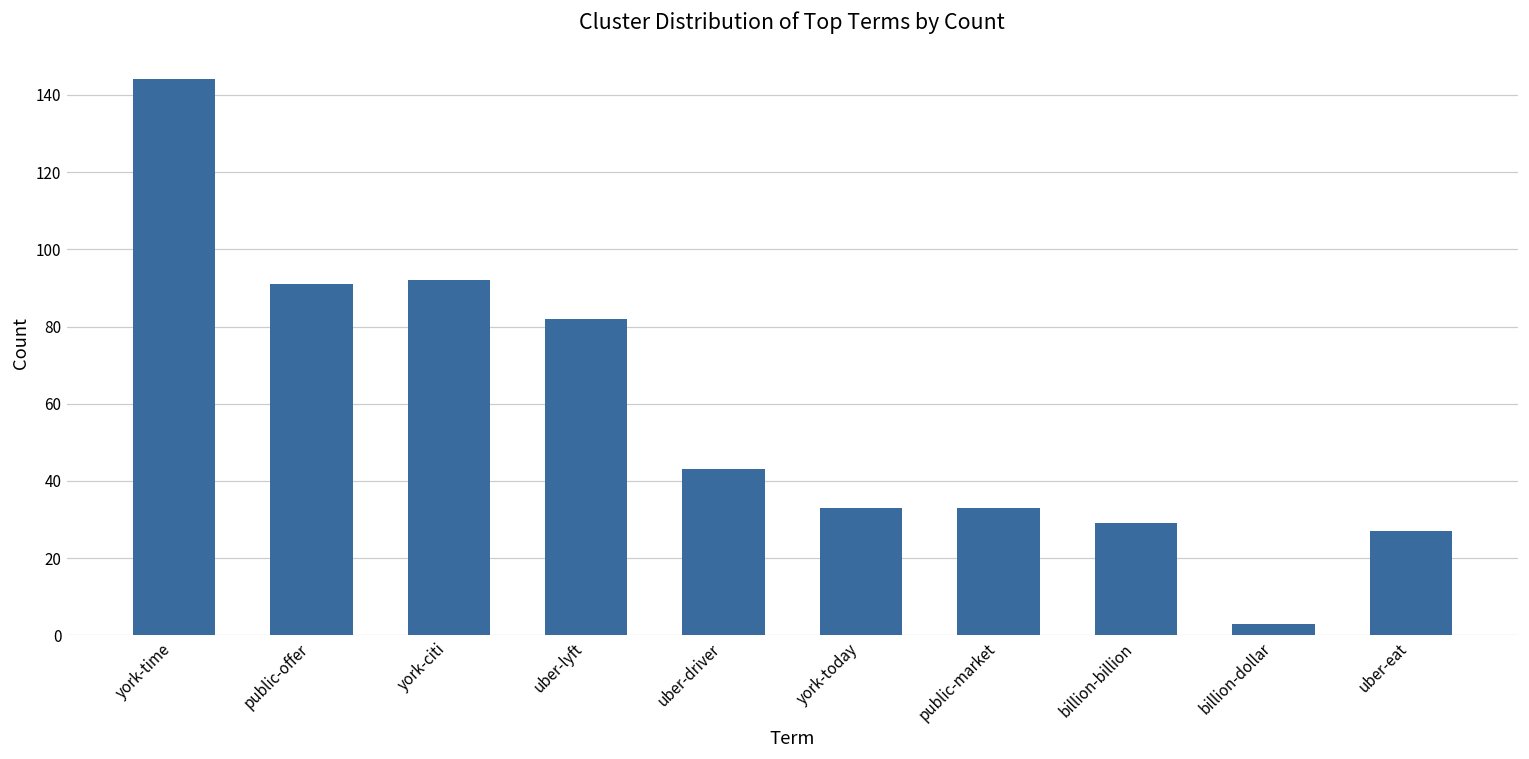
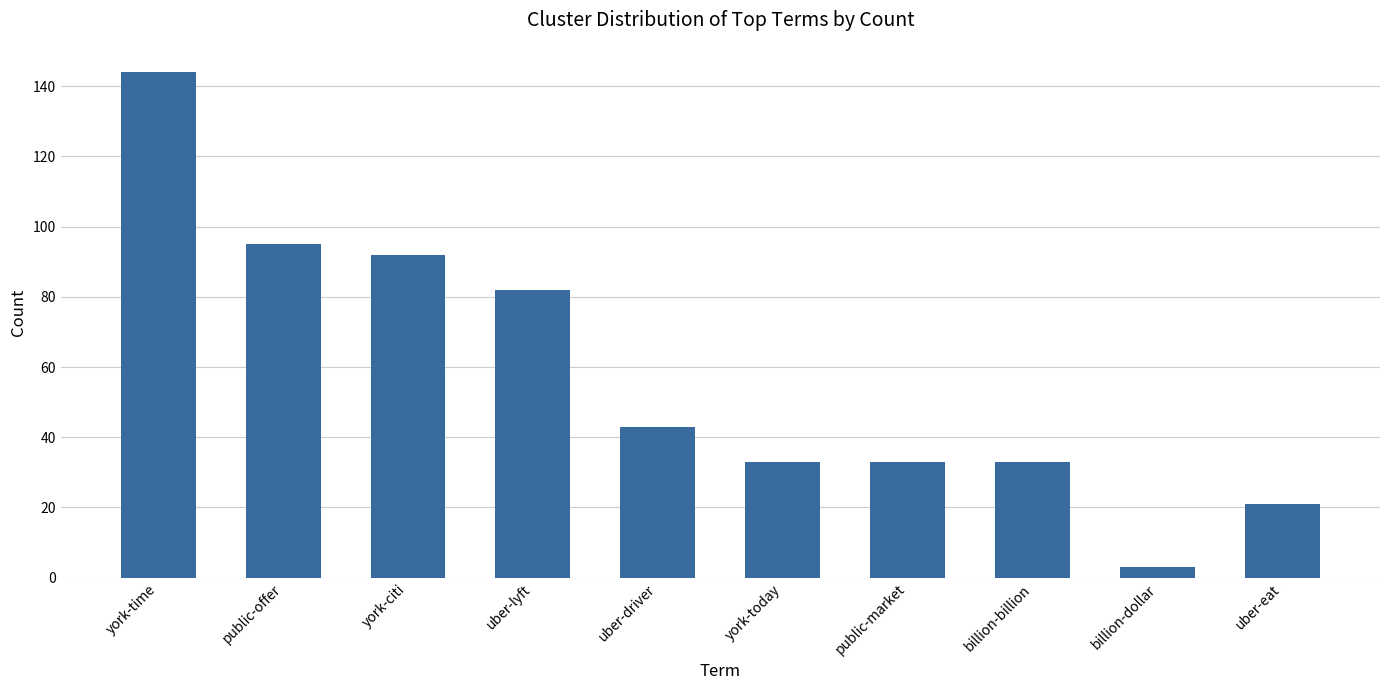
  {
    "york-time": 144,
-   "public-offer": 91,
+   "public-offer": 95,
    "york-citi": 92,
    "uber-lyft": 82,
    "uber-driver": 43,
    "york-today": 33,
    "public-market": 33,
-   "billion-billion": 29,
+   "billion-billion": 33,
    "billion-dollar": 3,
-   "uber-eat": 27
+   "uber-eat": 21
  }
